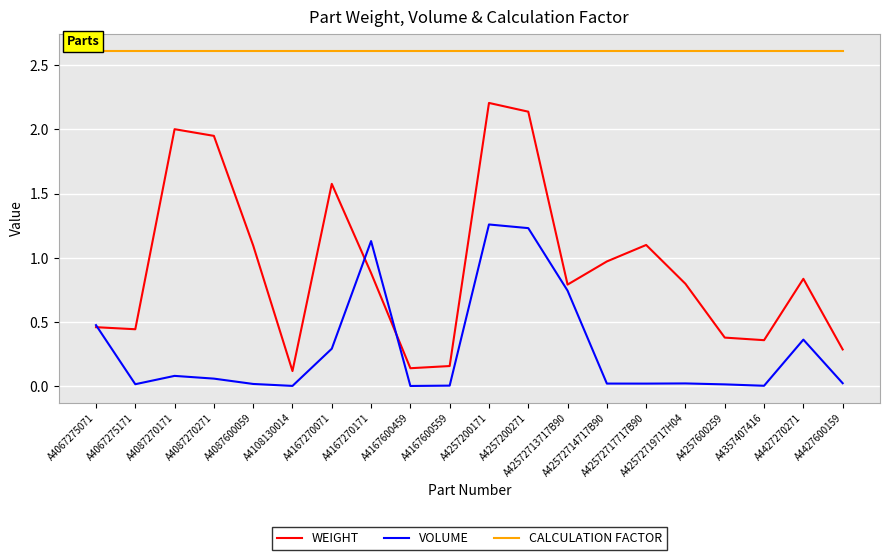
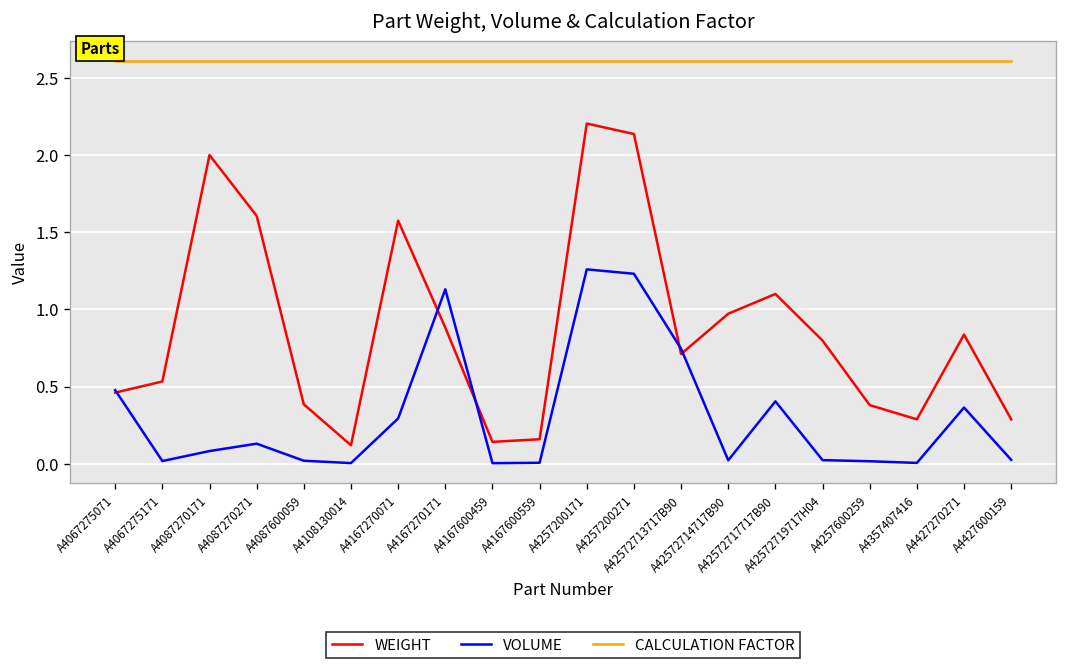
  {
    "WEIGHT": {
-     "A4067275171": 0.45,
+     "A4067275171": 0.53,
      "A4087270171": 2.00,
-     "A4087270271": 1.95,
-     "A4087600059": 1.10,
+     "A4087270271": 1.61,
+     "A4087600059": 0.39,
      "A4108130014": 0.12,
      "A4167270071": 1.58,
      "A4167270171": 0.88,
      "A4167600459": 0.14,
      "A4167600559": 0.16,
      "A4257200171": 2.20,
      "A4257200271": 2.14,
-     "A42572713717B90": 0.79,
+     "A42572713717B90": 0.71,
      "A42572714717B90": 0.97,
      "A42572717717B90": 1.10,
      "A42572719717H04": 0.80,
      "A4257600259": 0.38,
-     "A4357407416": 0.36,
+     "A4357407416": 0.29,
      "A4427270271": 0.84,
      "A4427600159": 0.29
    },
    "VOLUME": {
      "A4067275171": 0.02,
      "A4087270171": 0.08,
-     "A4087270271": 0.06,
+     "A4087270271": 0.13,
      "A4087600059": 0.02,
      "A4108130014": 0.00,
      "A4167270071": 0.29,
      "A4167270171": 1.13,
      "A4167600459": 0.00,
      "A4167600559": 0.01,
      "A4257200171": 1.26,
      "A4257200271": 1.23,
      "A42572713717B90": 0.74,
      "A42572714717B90": 0.02,
-     "A42572717717B90": 0.02,
+     "A42572717717B90": 0.40,
      "A42572719717H04": 0.02,
      "A4257600259": 0.02,
      "A4357407416": 0.01,
      "A4427270271": 0.36,
      "A4427600159": 0.03
    },
    "CALCULATION FACTOR": {
      "A4067275171": 2.61,
      "A4087270171": 2.61,
      "A4087270271": 2.61,
      "A4087600059": 2.61,
      "A4108130014": 2.61,
      "A4167270071": 2.61,
      "A4167270171": 2.61,
      "A4167600459": 2.61,
      "A4167600559": 2.61,
      "A4257200171": 2.61,
      "A4257200271": 2.61,
      "A42572713717B90": 2.61,
      "A42572714717B90": 2.61,
      "A42572717717B90": 2.61,
      "A42572719717H04": 2.61,
      "A4257600259": 2.61,
      "A4357407416": 2.61,
      "A4427270271": 2.61,
      "A4427600159": 2.61
    }
  }
